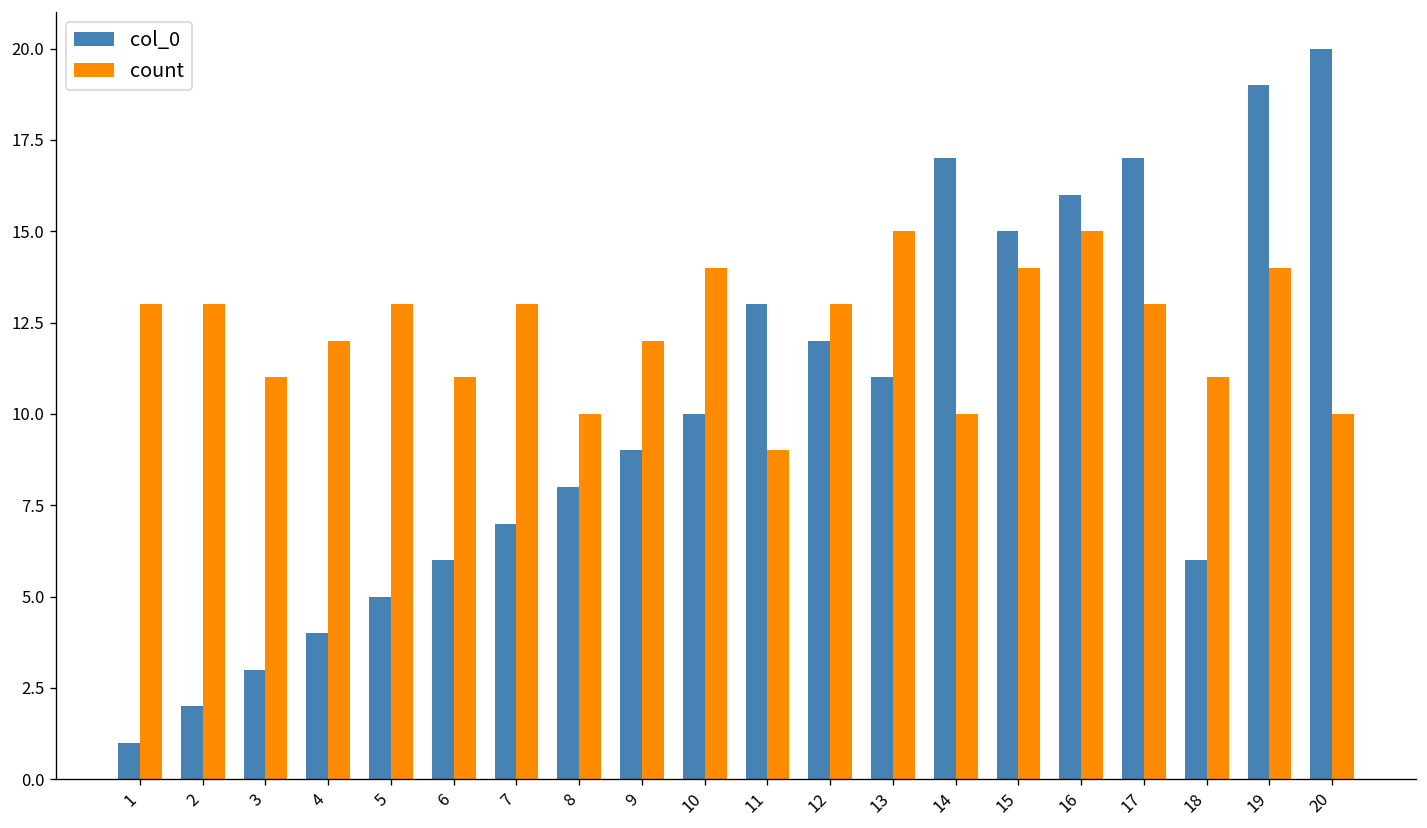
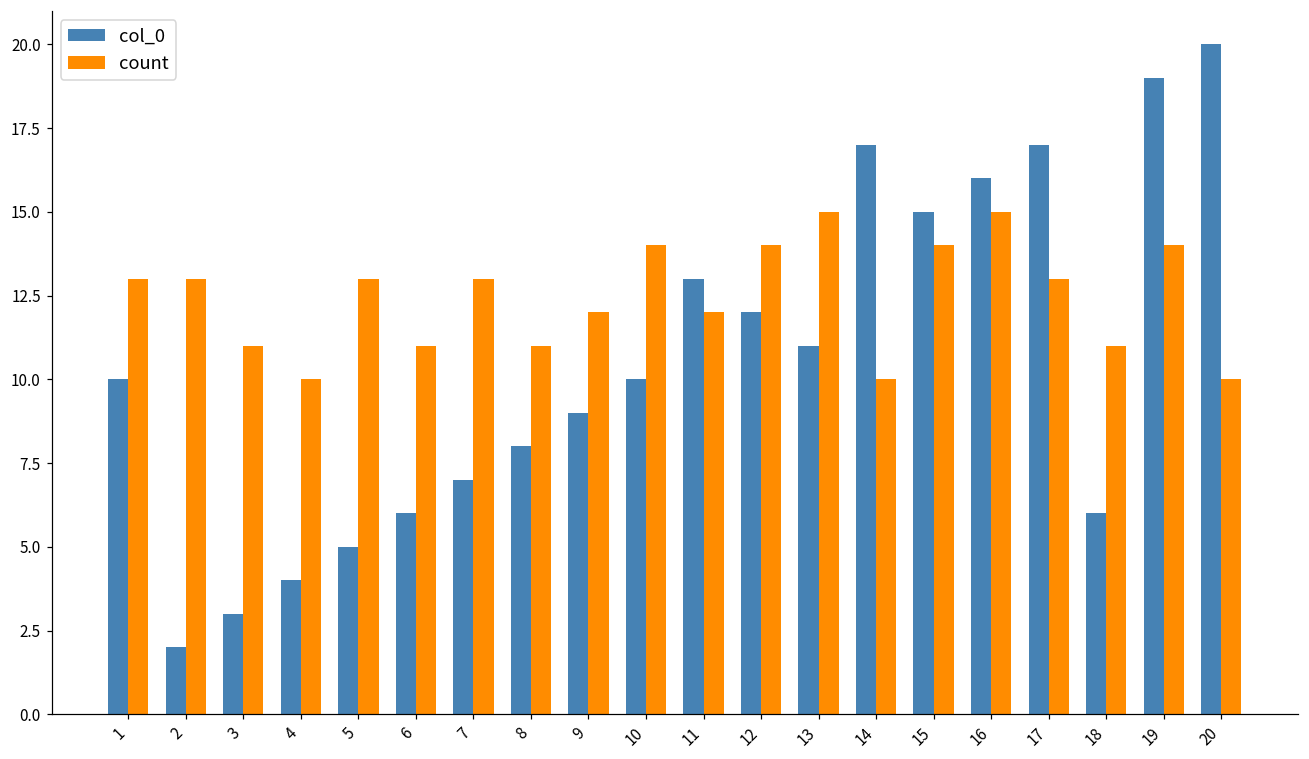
  {
    "col_0": {
-     "1": 1,
+     "1": 10,
      "2": 2,
      "3": 3,
      "4": 4,
      "5": 5,
      "6": 6,
      "7": 7,
      "8": 8,
      "9": 9,
      "10": 10,
      "11": 13,
      "12": 12,
      "13": 11,
      "14": 17,
      "15": 15,
      "16": 16,
      "17": 17,
      "18": 6,
      "19": 19,
      "20": 20
    },
    "count": {
      "1": 13,
      "2": 13,
      "3": 11,
-     "4": 12,
+     "4": 10,
      "5": 13,
      "6": 11,
      "7": 13,
-     "8": 10,
+     "8": 11,
      "9": 12,
      "10": 14,
-     "11": 9,
-     "12": 13,
+     "11": 12,
+     "12": 14,
      "13": 15,
      "14": 10,
      "15": 14,
      "16": 15,
      "17": 13,
      "18": 11,
      "19": 14,
      "20": 10
    }
  }
